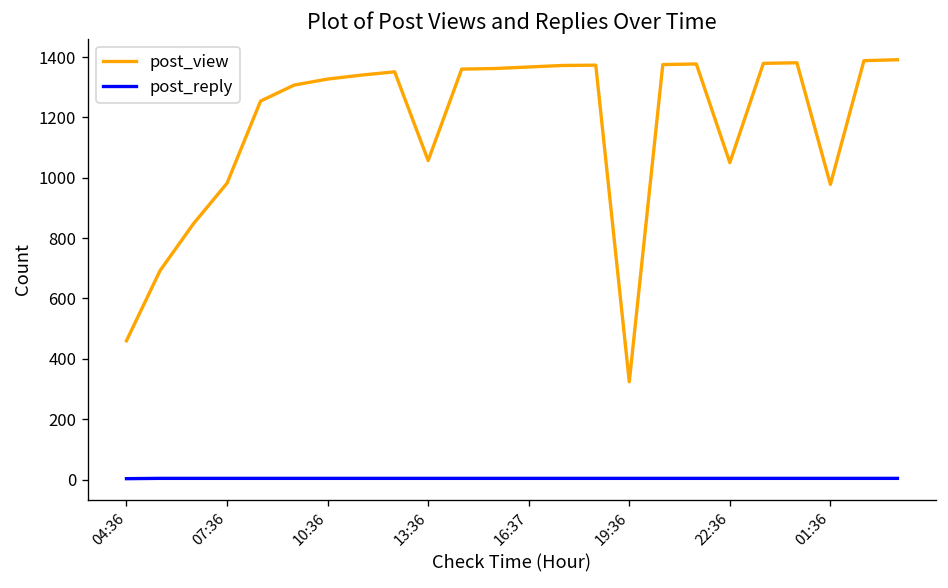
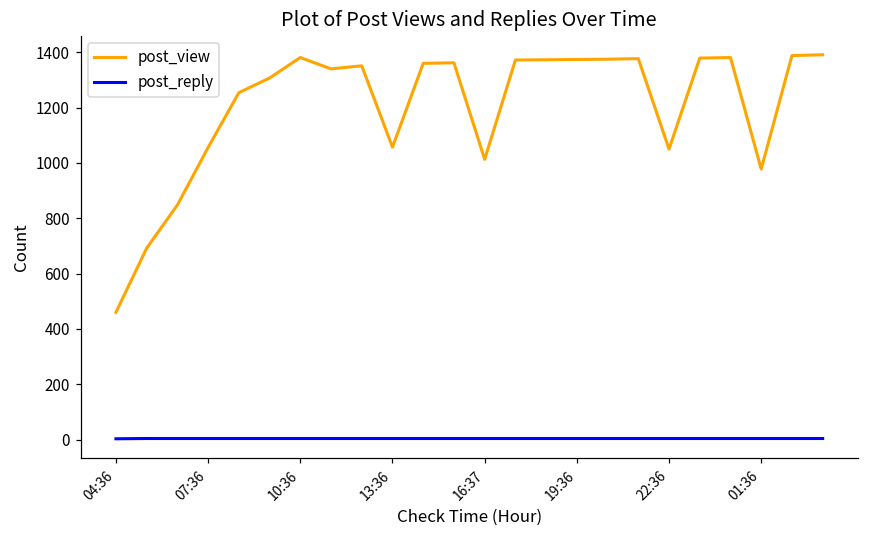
  {
    "post_view": {
      "04:36": 460,
-     "07:36": 980,
-     "10:36": 1330,
+     "07:36": 1060,
+     "10:36": 1380,
      "13:36": 1060,
-     "16:37": 1370,
-     "19:36": 320,
+     "16:37": 1010,
+     "19:36": 1370,
      "22:36": 1050,
      "01:36": 980
    },
    "post_reply": {
      "04:36": 0,
      "07:36": 0,
      "10:36": 0,
      "13:36": 0,
      "16:37": 0,
      "19:36": 0,
      "22:36": 0,
      "01:36": 0
    }
  }
